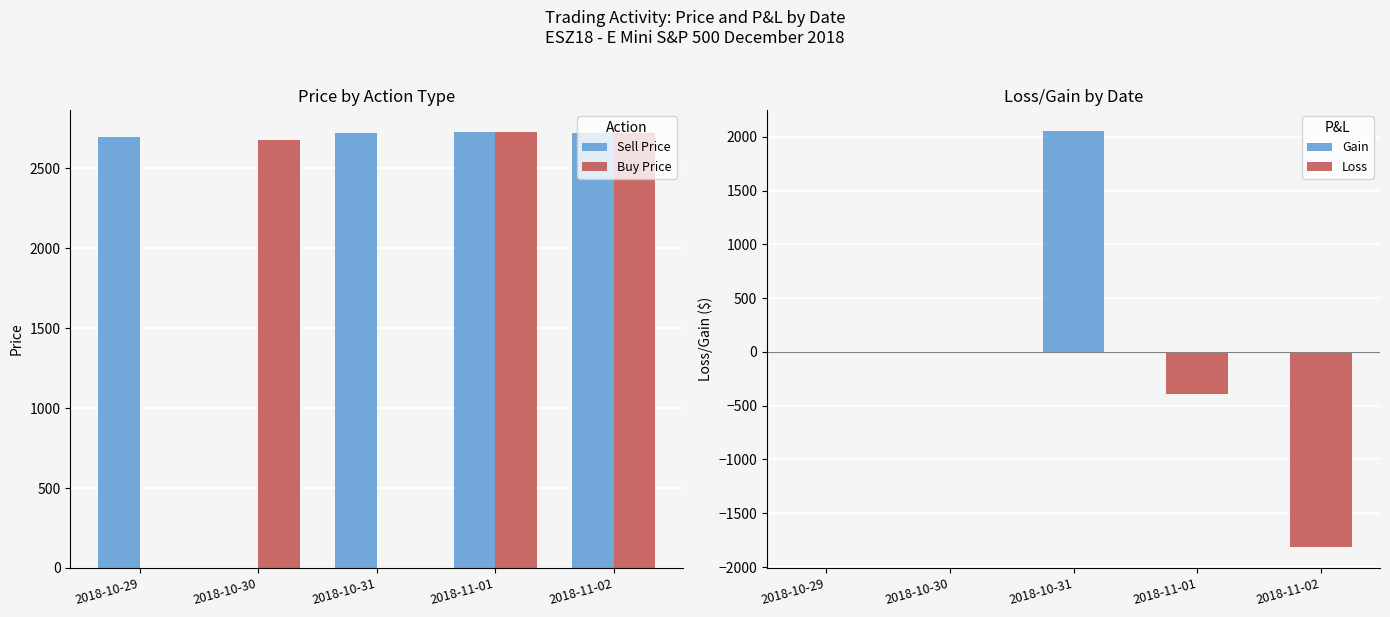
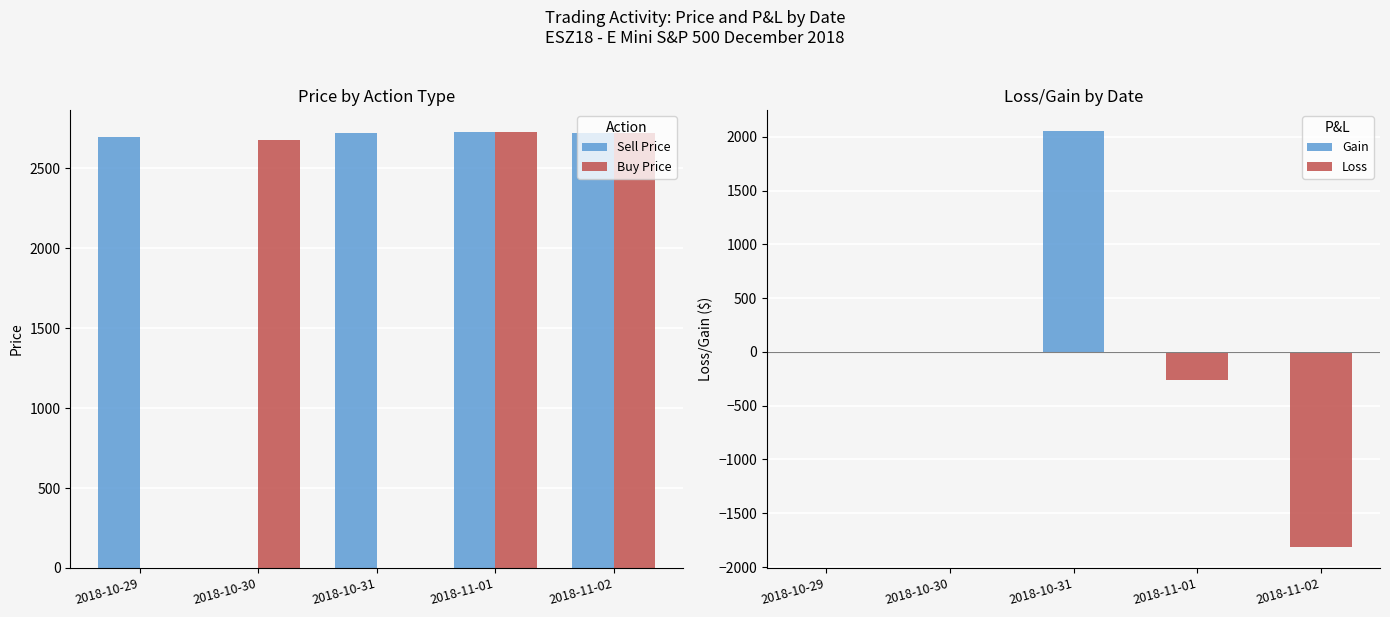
  {
    "Loss/Gain by Date": {
      "Gain": {
        "2018-10-29": 0,
        "2018-10-30": 0,
        "2018-10-31": 2060,
        "2018-11-01": 0,
        "2018-11-02": 0
      },
      "Loss": {
        "2018-10-29": 0,
        "2018-10-30": 0,
        "2018-10-31": 0,
-       "2018-11-01": -390,
+       "2018-11-01": -270,
        "2018-11-02": -1810
      }
    }
  }
